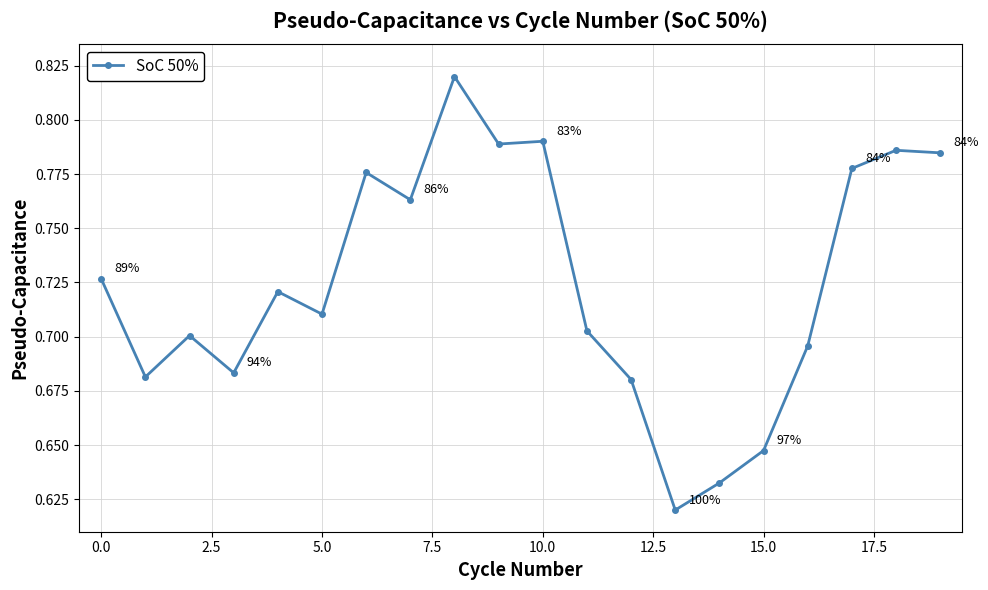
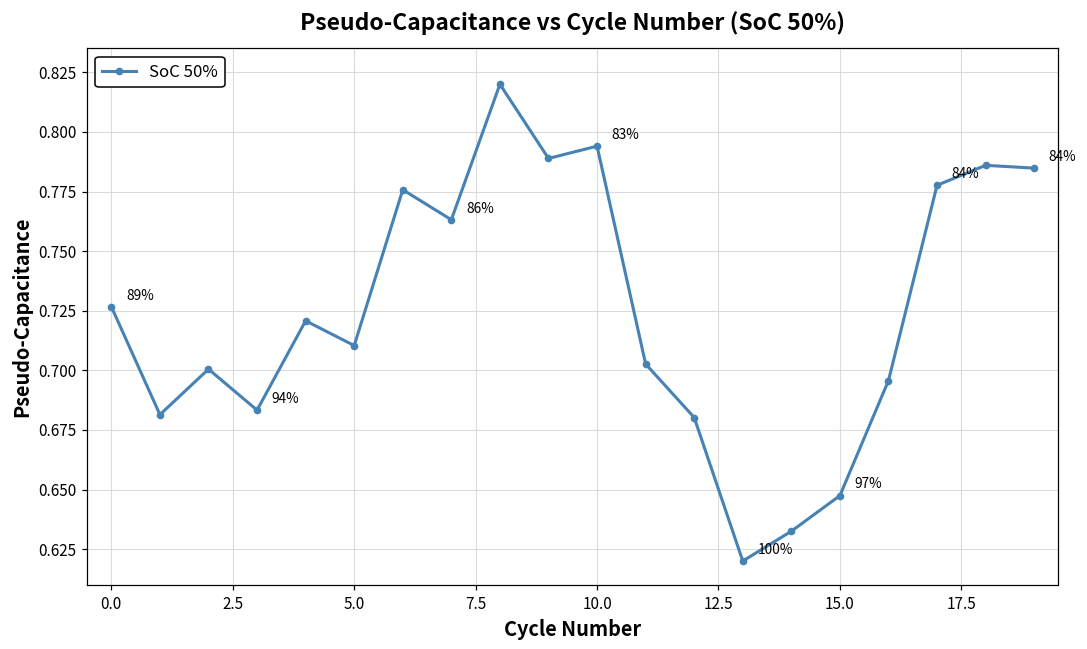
  {
    "5.0": 0.710,
-   "10.0": 0.790
+   "10.0": 0.794
  }
